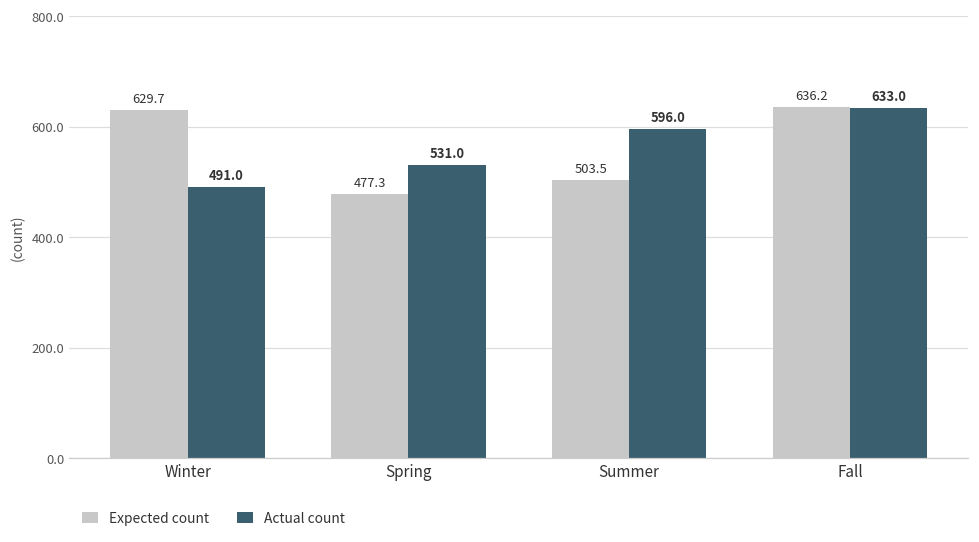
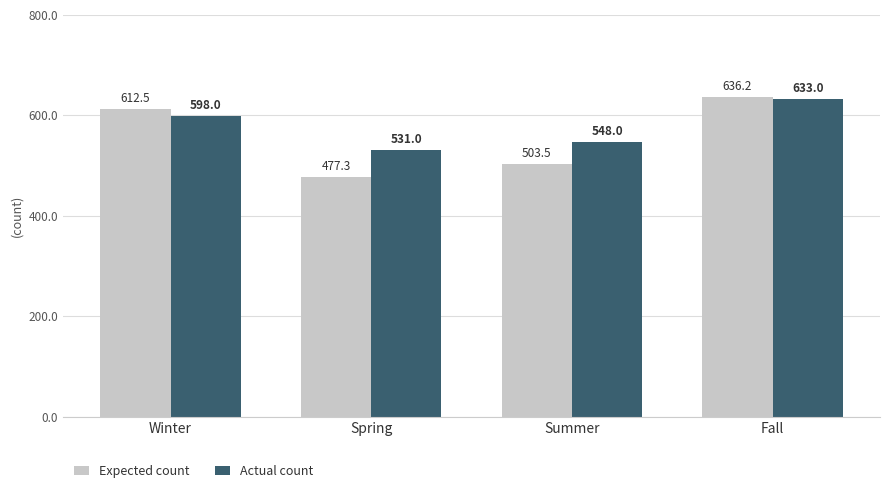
  {
    "Expected count": {
-     "Winter": 629.7,
+     "Winter": 612.5,
      "Spring": 477.3,
      "Summer": 503.5,
      "Fall": 636.2
    },
    "Actual count": {
-     "Winter": 491.0,
+     "Winter": 598.0,
      "Spring": 531.0,
-     "Summer": 596.0,
+     "Summer": 548.0,
      "Fall": 633.0
    }
  }
